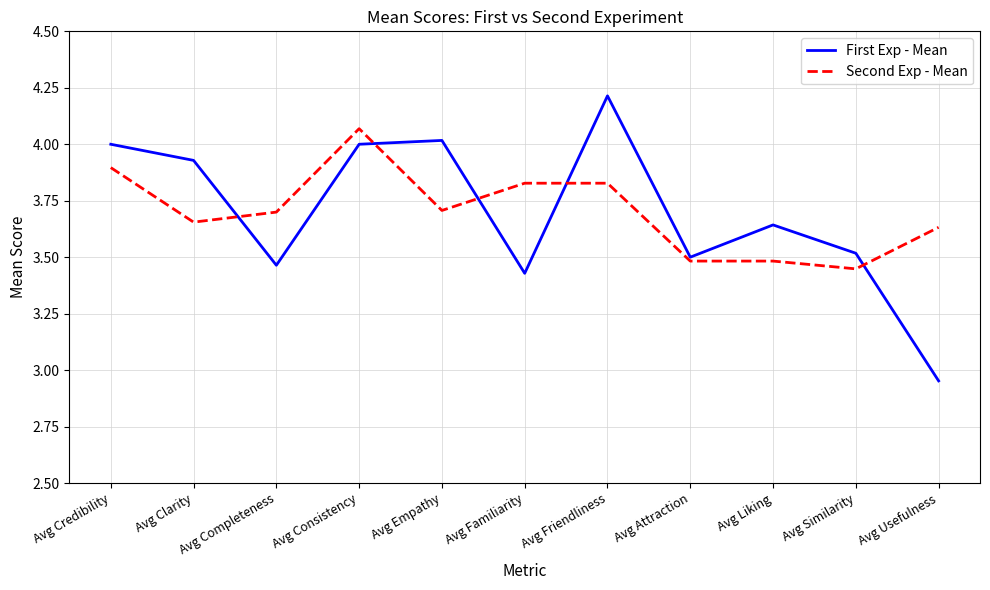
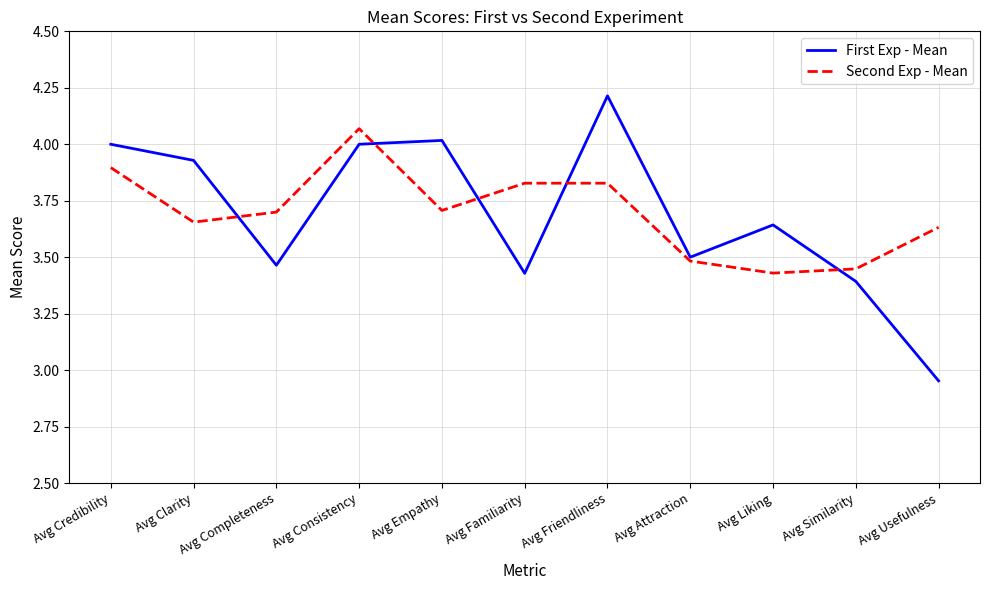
  {
    "First Exp - Mean": {
      "Avg Credibility": 4.00,
      "Avg Clarity": 3.93,
      "Avg Completeness": 3.46,
      "Avg Consistency": 4.00,
      "Avg Empathy": 4.02,
      "Avg Familiarity": 3.43,
      "Avg Friendliness": 4.21,
      "Avg Attraction": 3.50,
      "Avg Liking": 3.64,
-     "Avg Similarity": 3.52,
+     "Avg Similarity": 3.39,
      "Avg Usefulness": 2.95
    },
    "Second Exp - Mean": {
      "Avg Credibility": 3.90,
      "Avg Clarity": 3.66,
      "Avg Completeness": 3.70,
      "Avg Consistency": 4.07,
      "Avg Empathy": 3.71,
      "Avg Familiarity": 3.83,
      "Avg Friendliness": 3.83,
      "Avg Attraction": 3.48,
-     "Avg Liking": 3.48,
+     "Avg Liking": 3.43,
      "Avg Similarity": 3.45,
      "Avg Usefulness": 3.63
    }
  }
